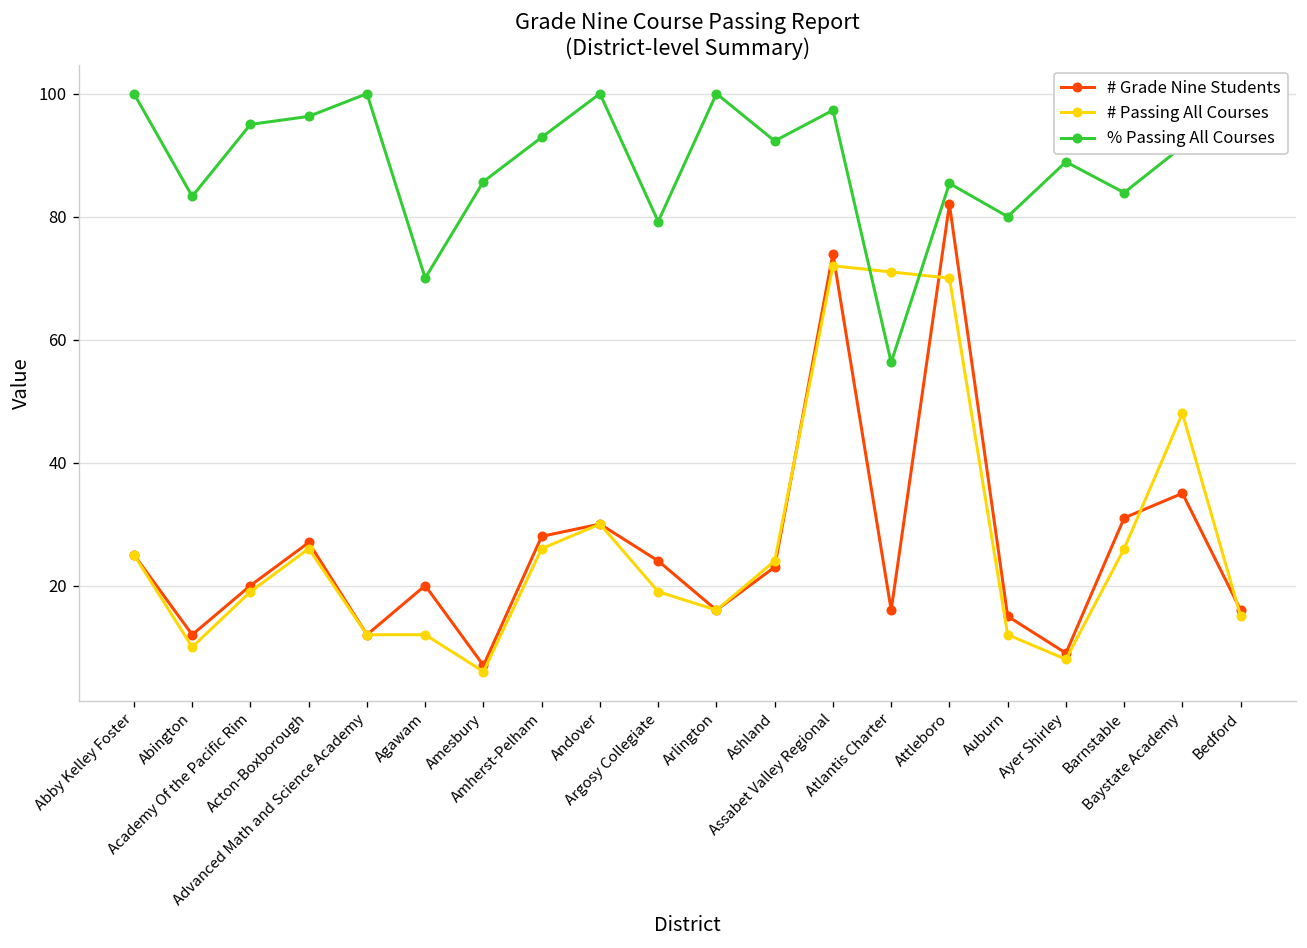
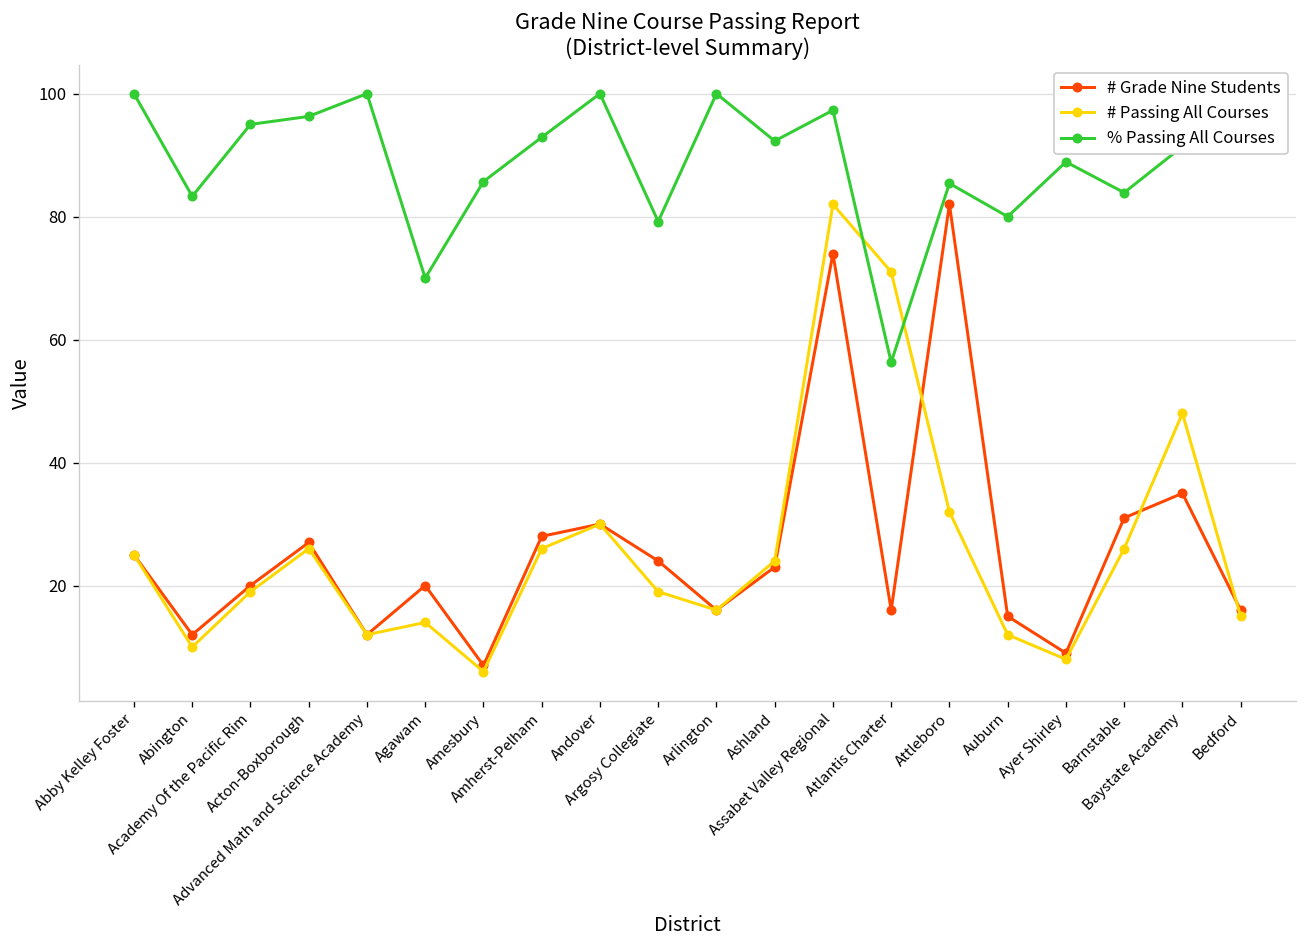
  {
    "# Grade Nine Students": {
      "Abington": 12,
      "Academy Of the Pacific Rim": 20,
      "Acton-Boxborough": 27,
      "Agawam": 20,
      "Amesbury": 7,
      "Amherst-Pelham": 28,
      "Argosy Collegiate": 24,
      "Ashland": 23,
      "Assabet Valley Regional": 74,
      "Atlantis Charter": 16,
      "Attleboro": 82,
      "Auburn": 15,
      "Ayer Shirley": 9,
      "Barnstable": 31,
      "Baystate Academy": 35,
      "Bedford": 16
    },
    "# Passing All Courses": {
      "Abington": 10,
      "Academy Of the Pacific Rim": 19,
      "Acton-Boxborough": 26,
-     "Agawam": 12,
+     "Agawam": 14,
      "Amesbury": 6,
      "Amherst-Pelham": 26,
      "Argosy Collegiate": 19,
      "Ashland": 24,
-     "Assabet Valley Regional": 72,
+     "Assabet Valley Regional": 82,
      "Atlantis Charter": 71,
-     "Attleboro": 70,
+     "Attleboro": 32,
      "Auburn": 12,
      "Ayer Shirley": 8,
      "Barnstable": 26,
      "Baystate Academy": 48,
      "Bedford": 15
    },
    "% Passing All Courses": {
      "Abby Kelley Foster": 100,
      "Abington": 83,
      "Academy Of the Pacific Rim": 95,
      "Acton-Boxborough": 96,
      "Advanced Math and Science Academy": 100,
      "Agawam": 70,
      "Amesbury": 86,
      "Amherst-Pelham": 93,
      "Andover": 100,
      "Argosy Collegiate": 79,
      "Arlington": 100,
      "Ashland": 92,
      "Assabet Valley Regional": 97,
      "Atlantis Charter": 56,
      "Attleboro": 85,
      "Auburn": 80,
      "Ayer Shirley": 89,
      "Barnstable": 84
    }
  }
